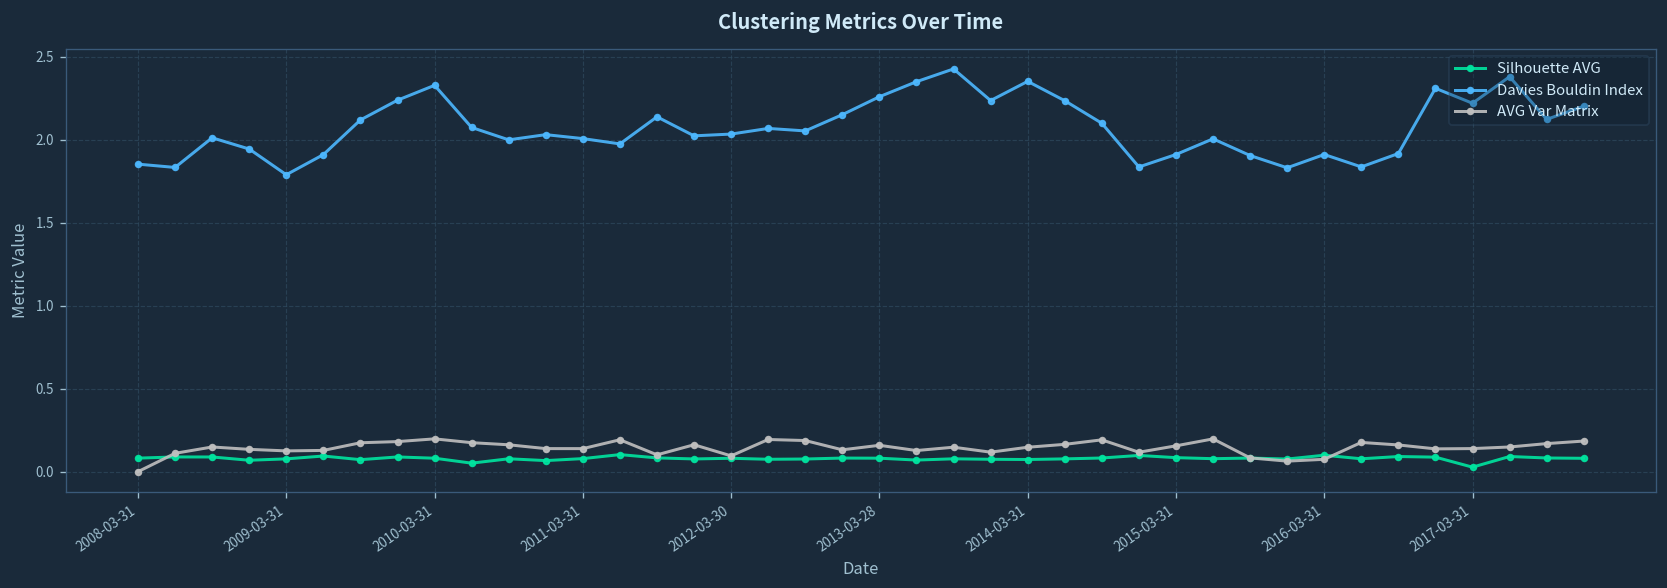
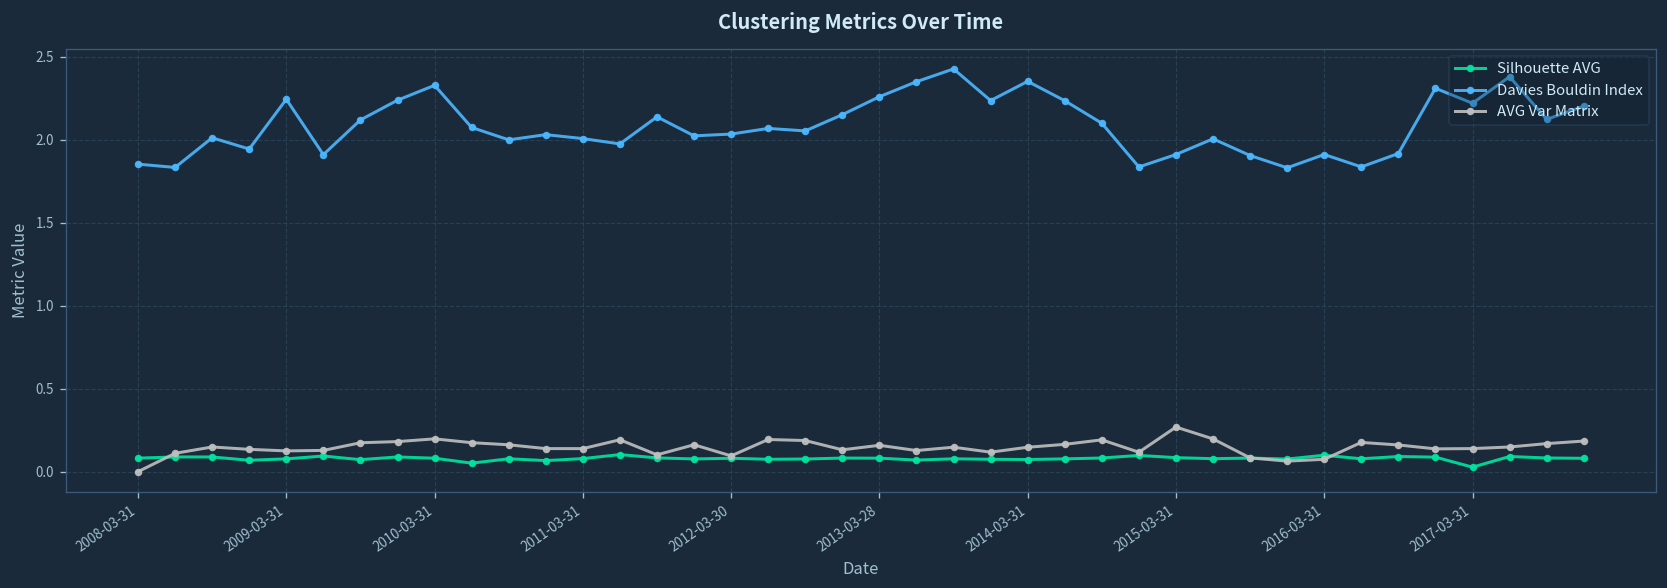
  {
    "Silhouette AVG": {
      "2008-03-31": 0.08,
      "2009-03-31": 0.08,
      "2010-03-31": 0.08,
      "2011-03-31": 0.08,
      "2013-03-28": 0.08,
      "2014-03-31": 0.07,
      "2015-03-31": 0.08,
      "2016-03-31": 0.10,
      "2017-03-31": 0.03
    },
    "Davies Bouldin Index": {
      "2008-03-31": 1.85,
-     "2009-03-31": 1.79,
+     "2009-03-31": 2.24,
      "2010-03-31": 2.33,
      "2011-03-31": 2.01,
      "2012-03-30": 2.03,
      "2013-03-28": 2.26,
      "2014-03-31": 2.35,
      "2015-03-31": 1.91,
      "2016-03-31": 1.91
    },
    "AVG Var Matrix": {
      "2008-03-31": 0.00,
      "2009-03-31": 0.13,
      "2010-03-31": 0.20,
      "2011-03-31": 0.14,
      "2013-03-28": 0.16,
      "2014-03-31": 0.15,
-     "2015-03-31": 0.16,
+     "2015-03-31": 0.27,
      "2016-03-31": 0.07,
      "2017-03-31": 0.14
    }
  }
